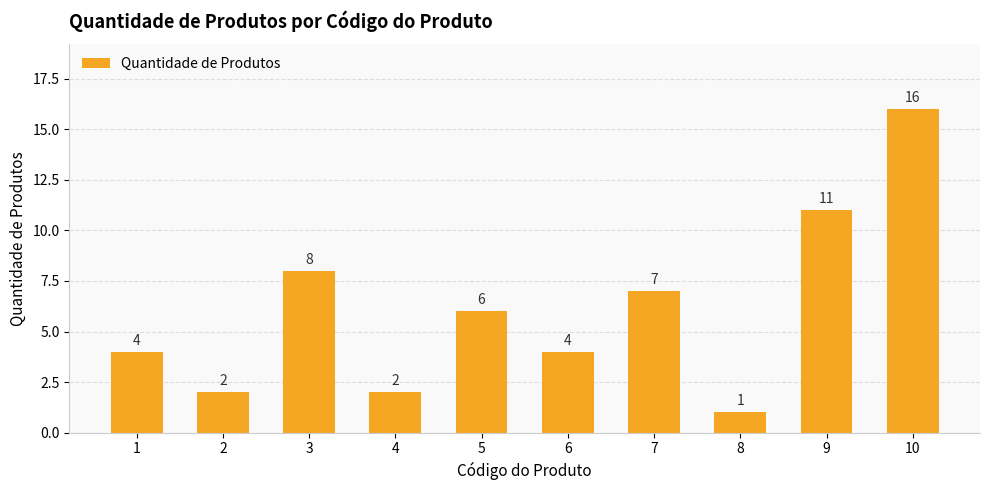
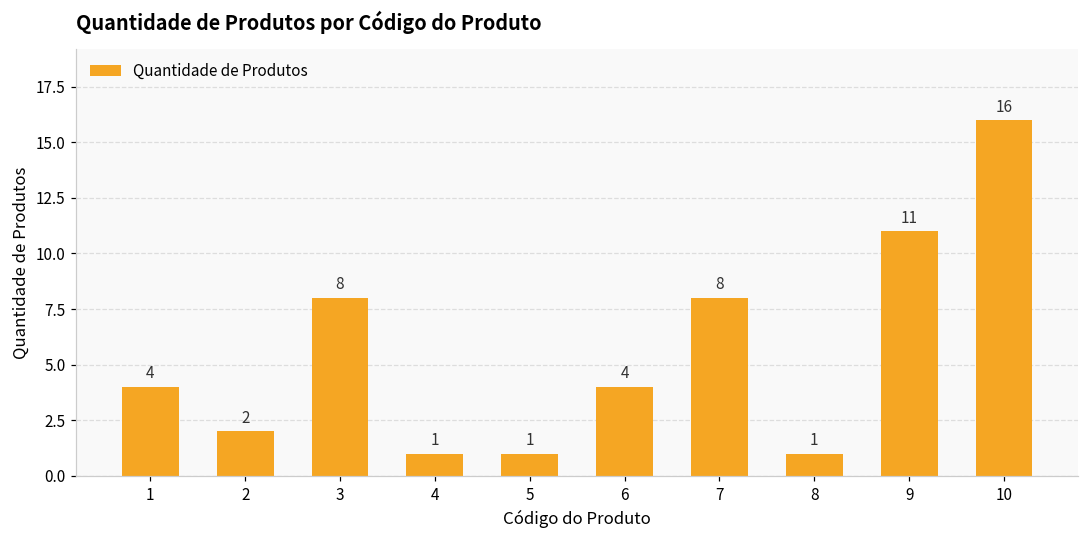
  {
    "1": 4,
    "2": 2,
    "3": 8,
-   "4": 2,
-   "5": 6,
+   "4": 1,
+   "5": 1,
    "6": 4,
-   "7": 7,
+   "7": 8,
    "8": 1,
    "9": 11,
    "10": 16
  }
